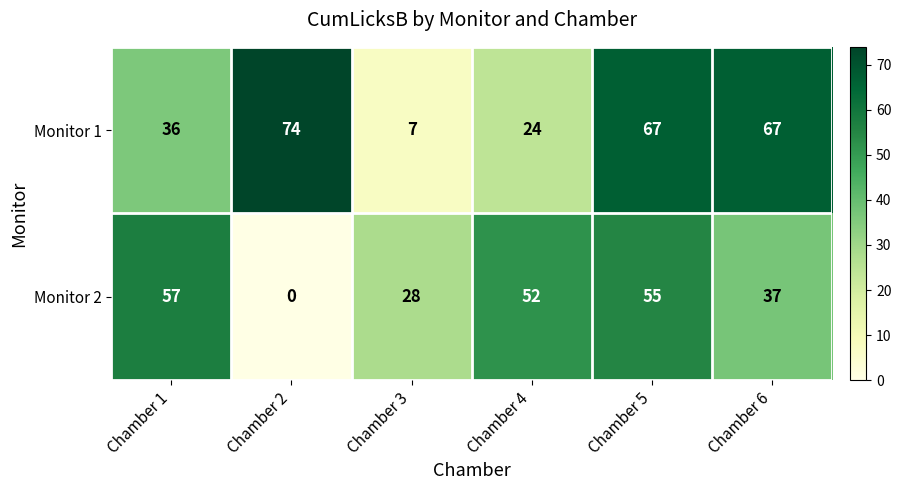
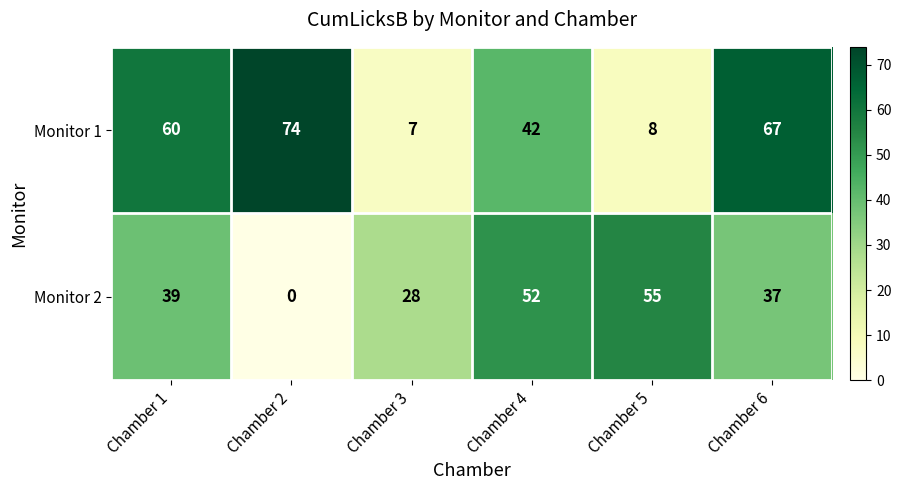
  {
    "Monitor 1": {
-     "Chamber 1": 36,
+     "Chamber 1": 60,
      "Chamber 2": 74,
      "Chamber 3": 7,
-     "Chamber 4": 24,
-     "Chamber 5": 67,
+     "Chamber 4": 42,
+     "Chamber 5": 8,
      "Chamber 6": 67
    },
    "Monitor 2": {
-     "Chamber 1": 57,
+     "Chamber 1": 39,
      "Chamber 2": 0,
      "Chamber 3": 28,
      "Chamber 4": 52,
      "Chamber 5": 55,
      "Chamber 6": 37
    }
  }
